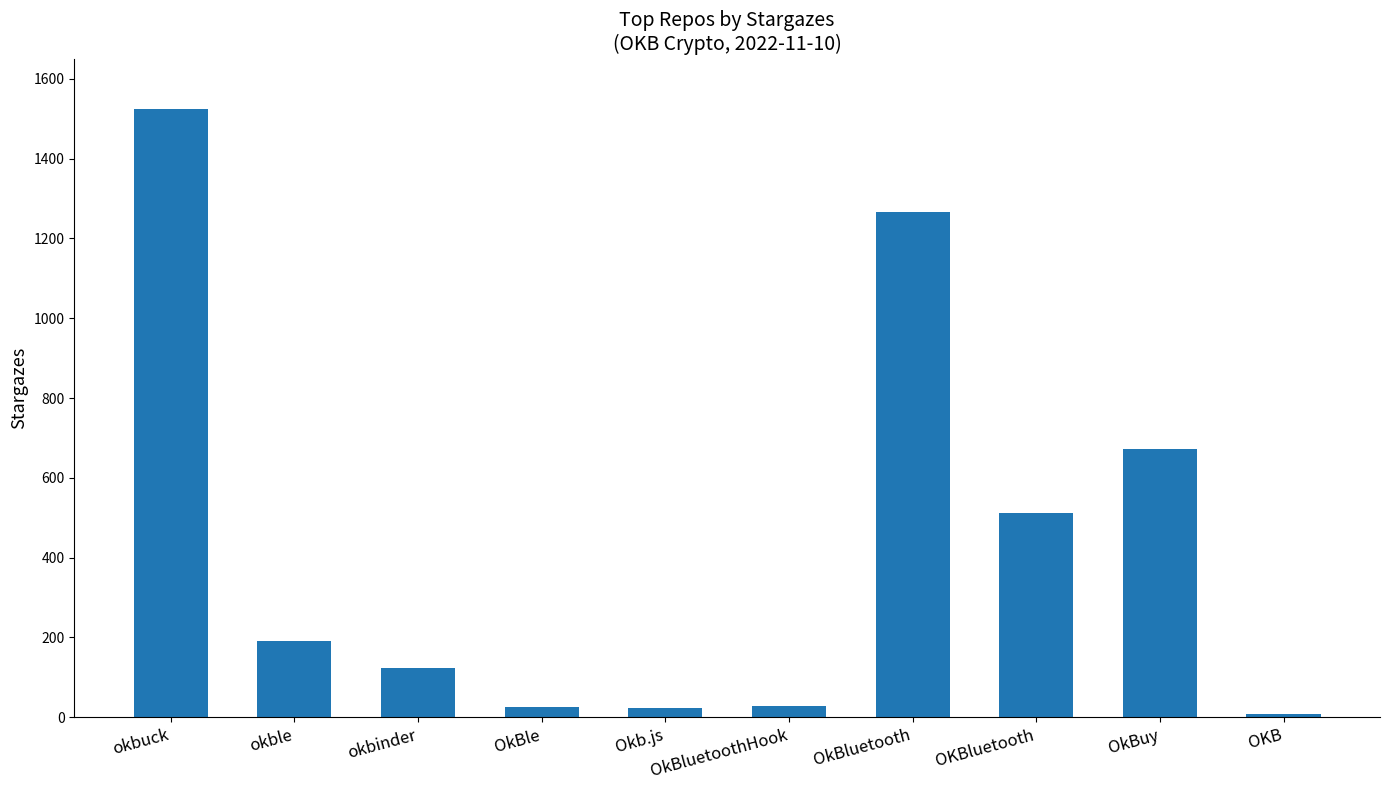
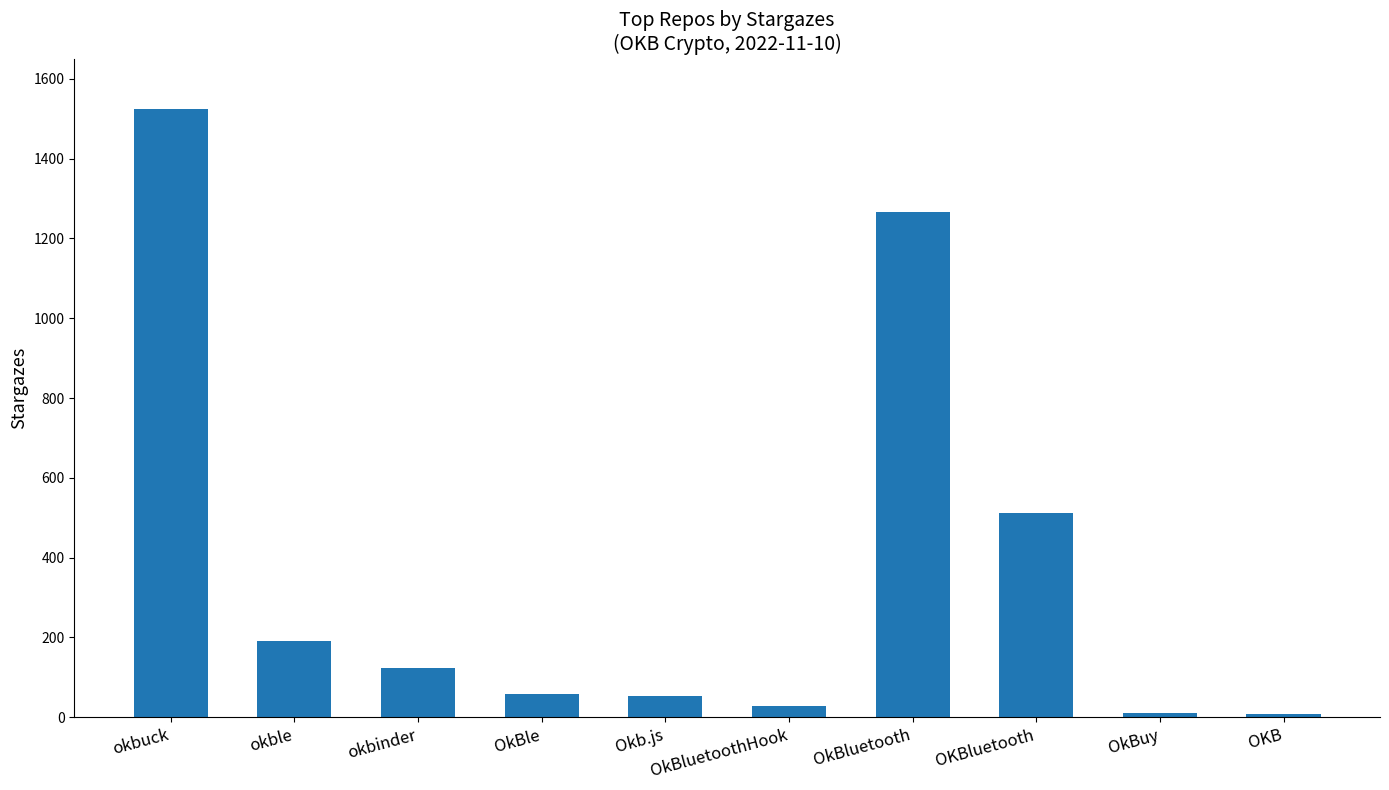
  {
    "okbuck": 1520,
    "okble": 190,
    "okbinder": 120,
-   "OkBle": 30,
-   "Okb.js": 20,
+   "OkBle": 60,
+   "Okb.js": 50,
    "OkBluetoothHook": 30,
    "OkBluetooth": 1270,
    "OKBluetooth": 510,
-   "OkBuy": 670,
+   "OkBuy": 10,
    "OKB": 10
  }
